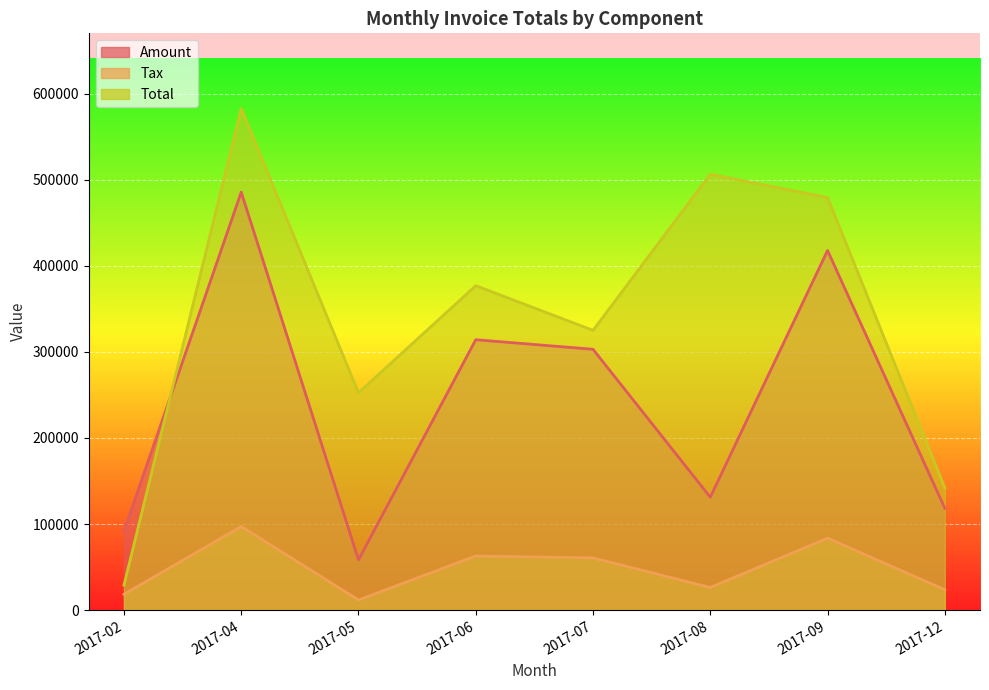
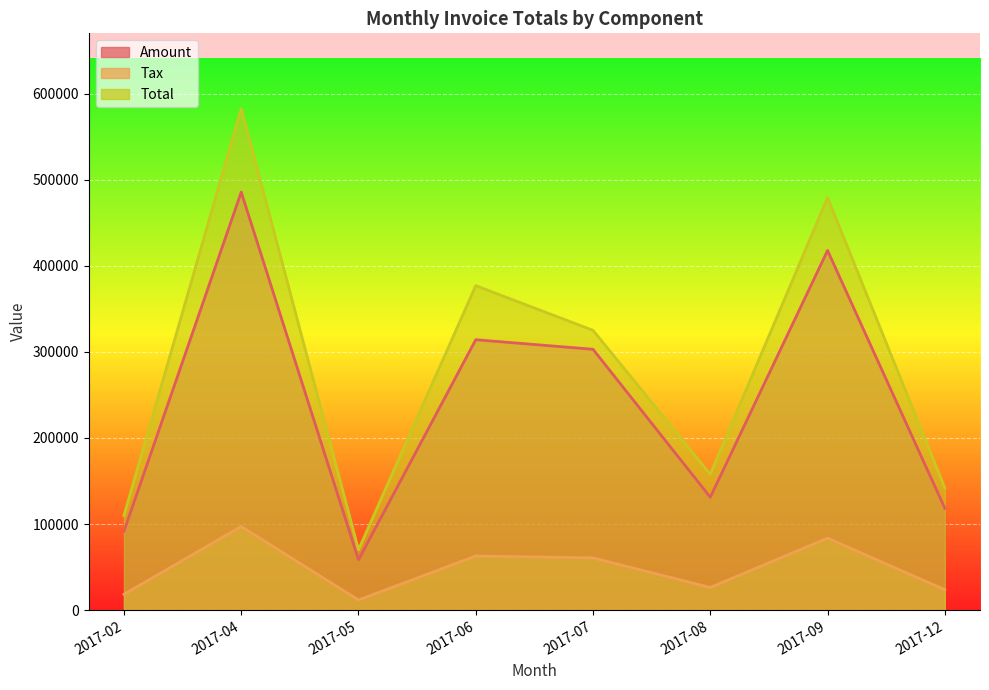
  {
    "Total": {
-     "2017-02": 30000,
+     "2017-02": 110000,
      "2017-04": 580000,
-     "2017-05": 250000,
+     "2017-05": 70000,
      "2017-06": 380000,
      "2017-07": 330000,
-     "2017-08": 510000,
+     "2017-08": 160000,
      "2017-09": 480000,
      "2017-12": 140000
    }
  }
